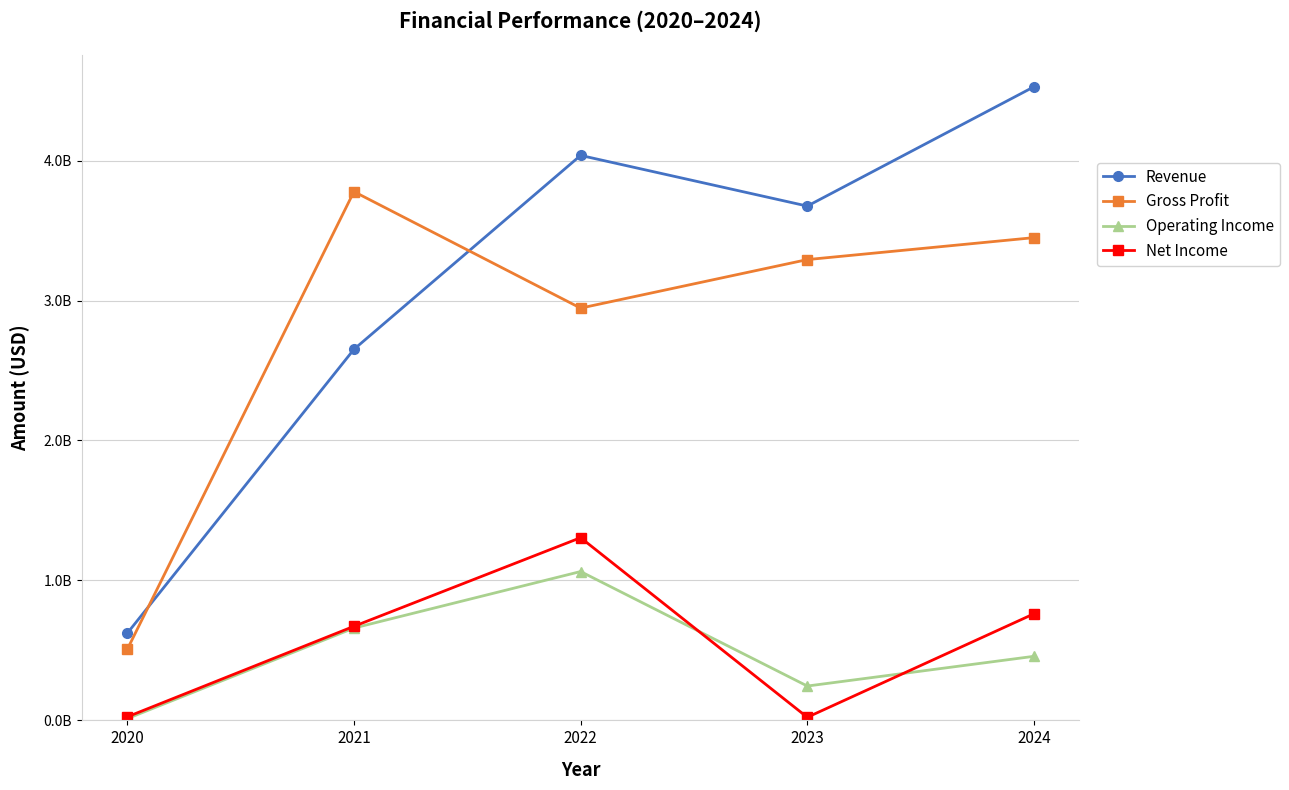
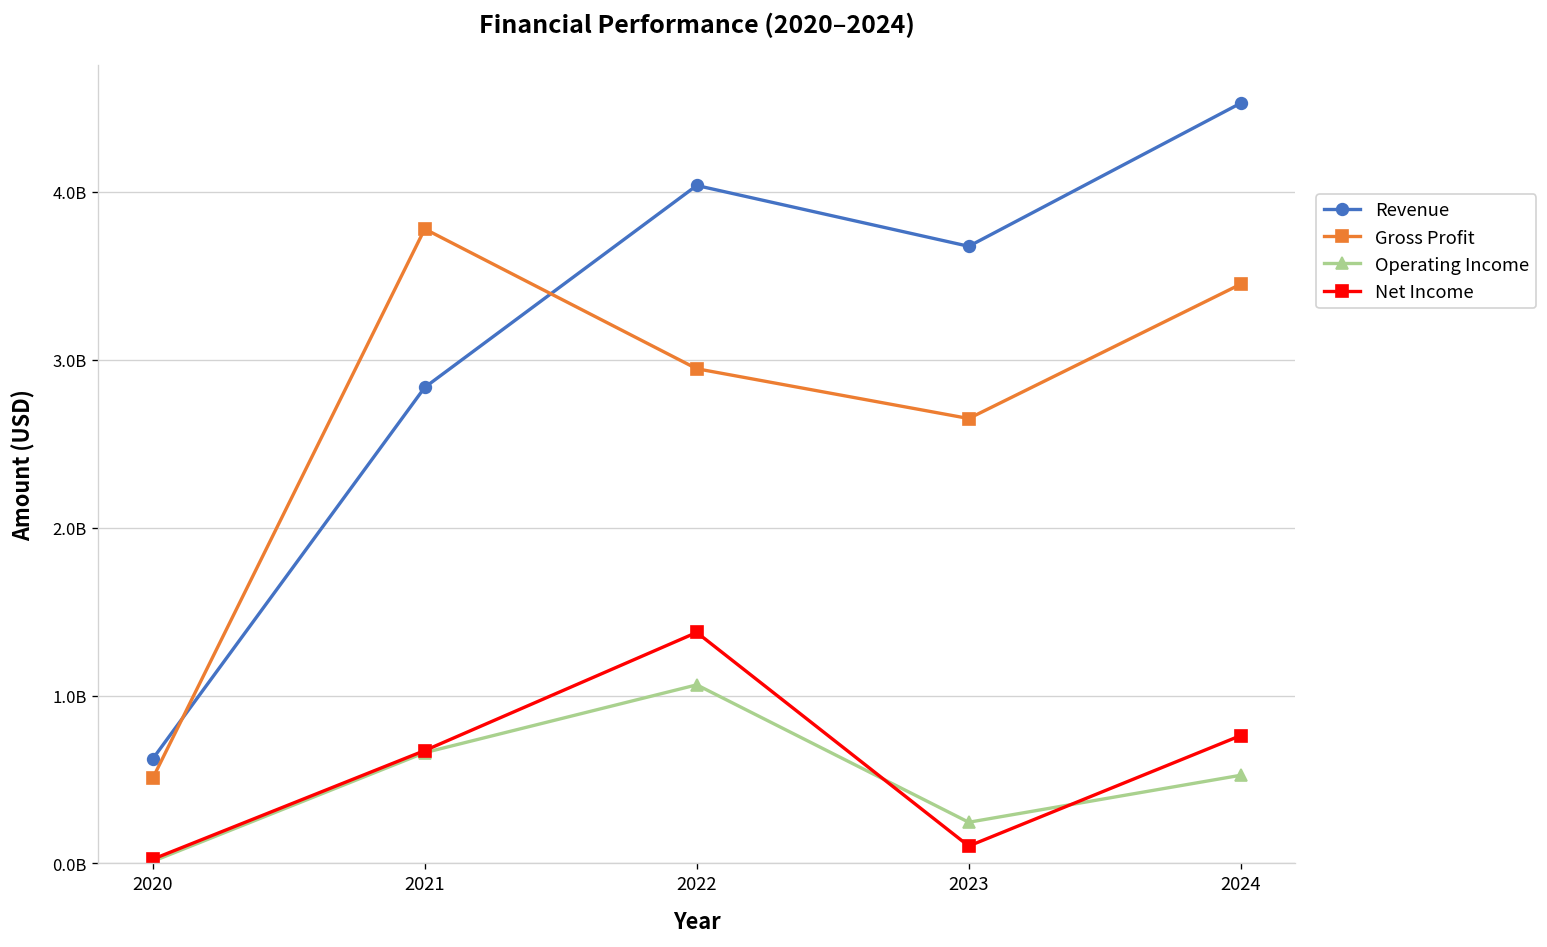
  {
    "Revenue": {
      "2020": 620000000,
-     "2021": 2650000000,
+     "2021": 2830000000,
      "2022": 4040000000,
      "2023": 3670000000,
      "2024": 4530000000
    },
    "Gross Profit": {
      "2020": 510000000,
      "2021": 3780000000,
      "2022": 2950000000,
-     "2023": 3290000000,
+     "2023": 2650000000,
      "2024": 3450000000
    },
    "Operating Income": {
      "2022": 1060000000,
      "2023": 250000000,
-     "2024": 460000000
+     "2024": 530000000
    },
    "Net Income": {
-     "2022": 1310000000,
-     "2023": 20000000,
+     "2022": 1380000000,
+     "2023": 100000000,
      "2024": 760000000
    }
  }
